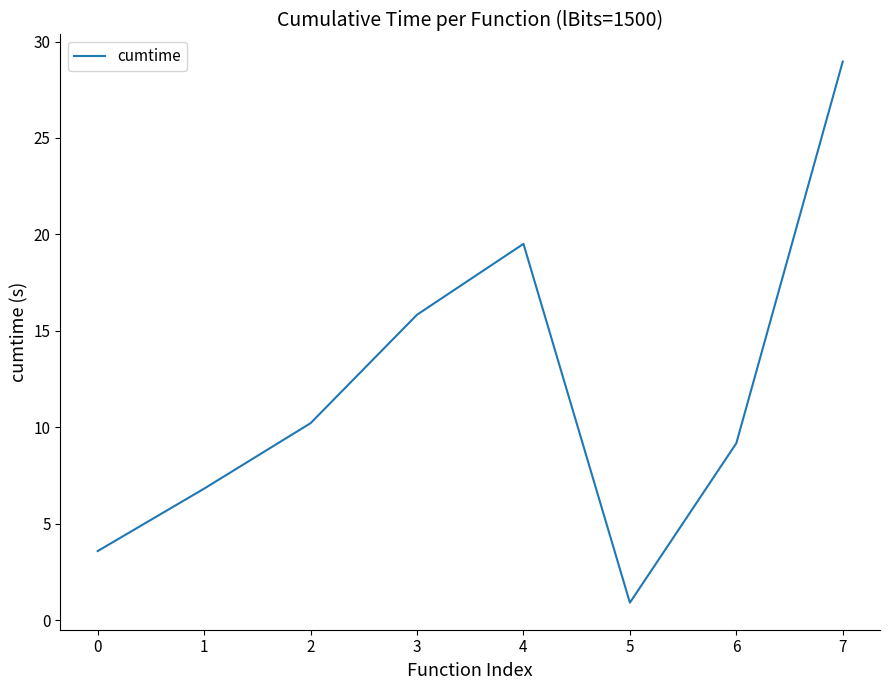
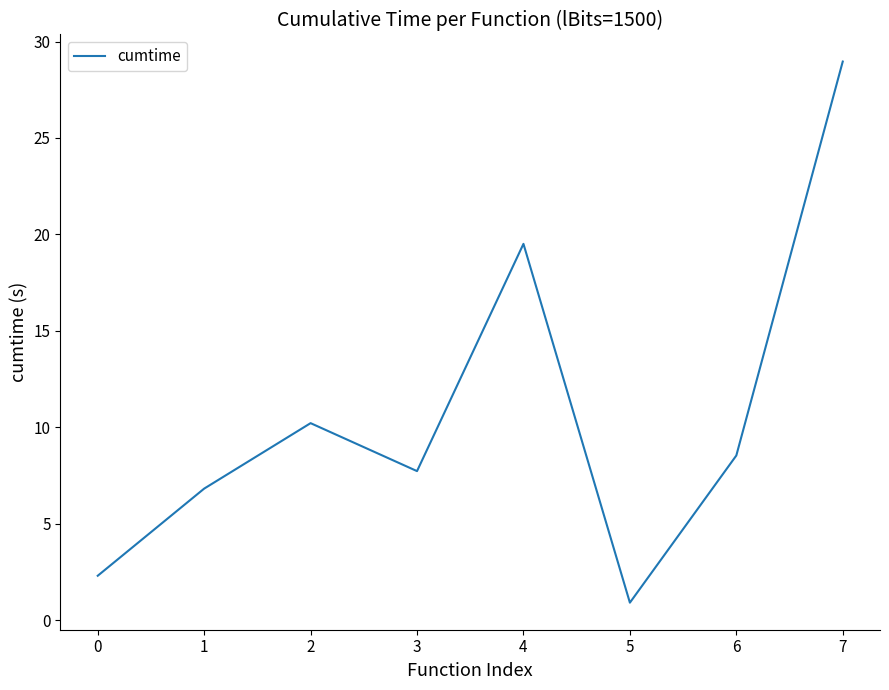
  {
-   "0": 3.6,
+   "0": 2.3,
    "1": 6.8,
    "2": 10.2,
-   "3": 15.8,
+   "3": 7.7,
    "4": 19.5,
    "5": 0.9,
-   "6": 9.2,
+   "6": 8.5,
    "7": 29.0
  }
